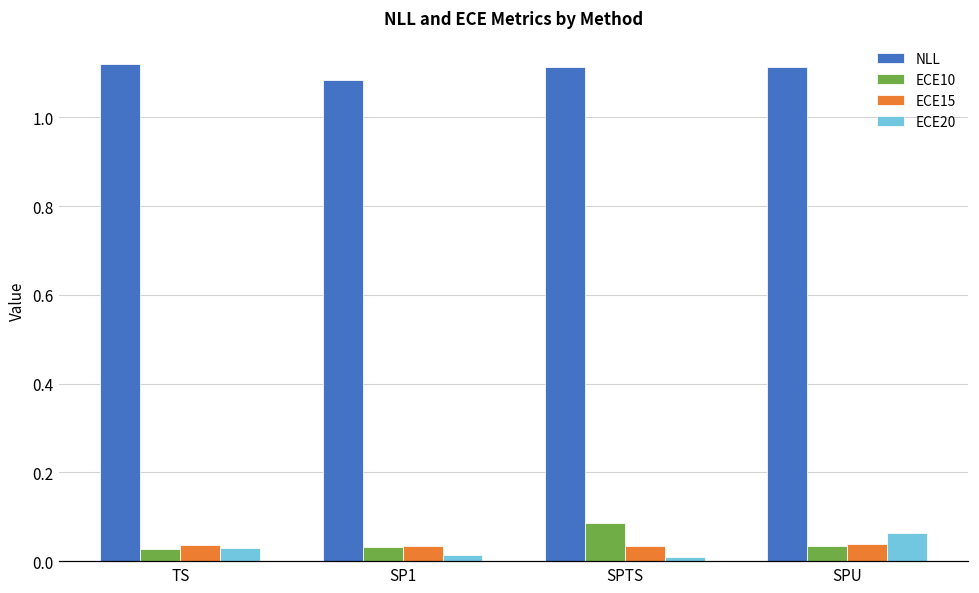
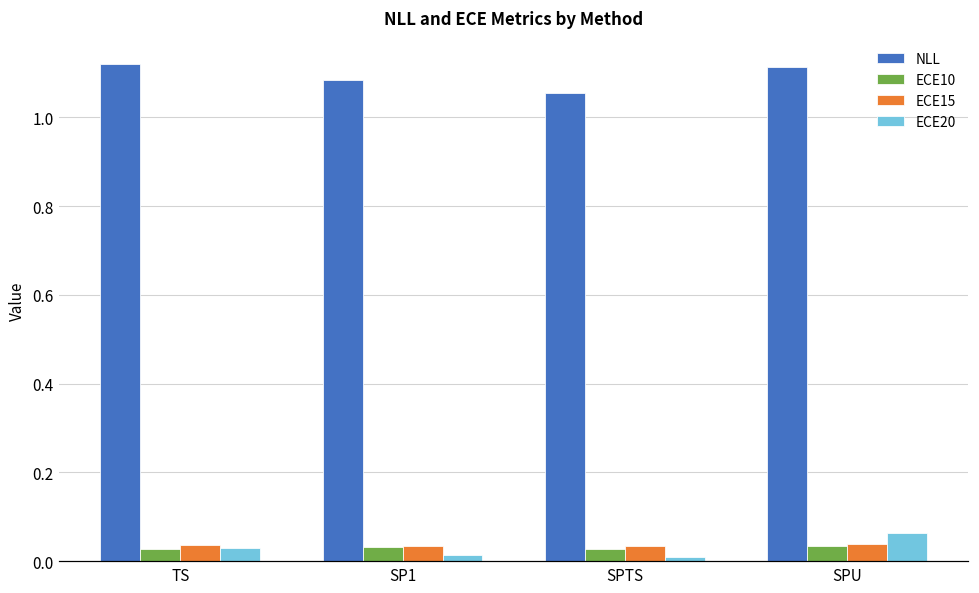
  {
    "NLL": {
      "TS": 1.12,
      "SP1": 1.08,
-     "SPTS": 1.11,
+     "SPTS": 1.05,
      "SPU": 1.11
    },
    "ECE10": {
      "TS": 0.03,
      "SP1": 0.03,
-     "SPTS": 0.09,
+     "SPTS": 0.03,
      "SPU": 0.03
    },
    "ECE15": {
      "TS": 0.04,
      "SP1": 0.04,
      "SPTS": 0.04,
      "SPU": 0.04
    },
    "ECE20": {
      "TS": 0.03,
      "SP1": 0.01,
      "SPTS": 0.01,
      "SPU": 0.06
    }
  }
